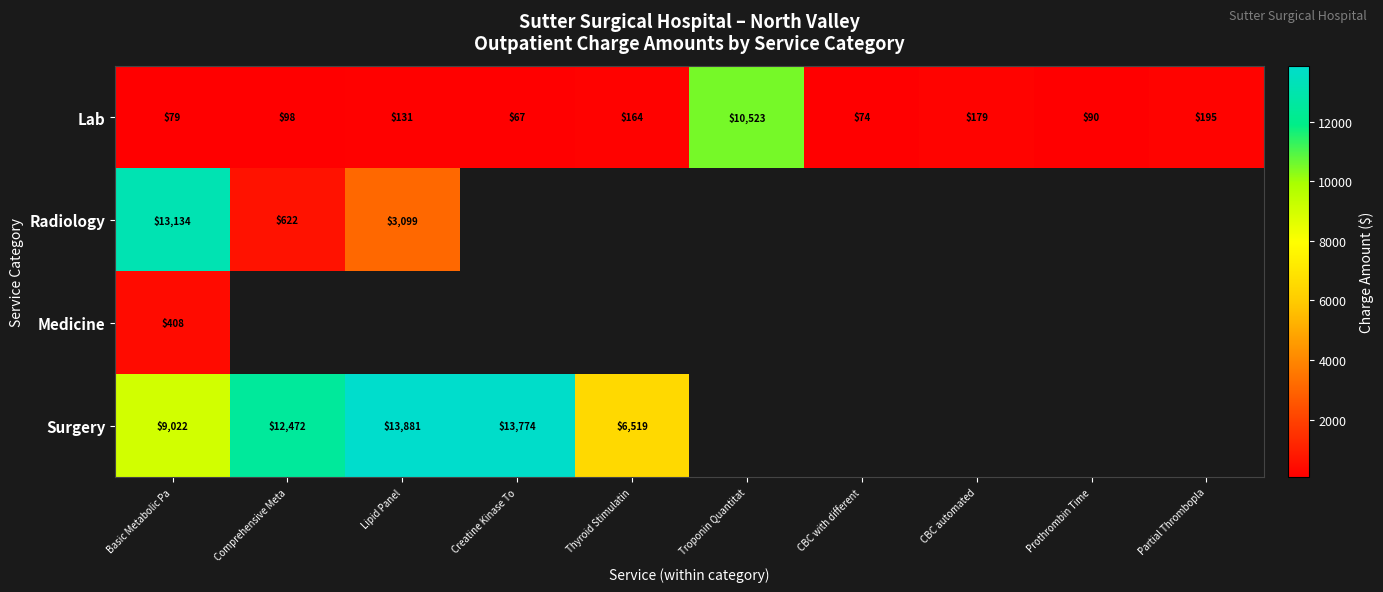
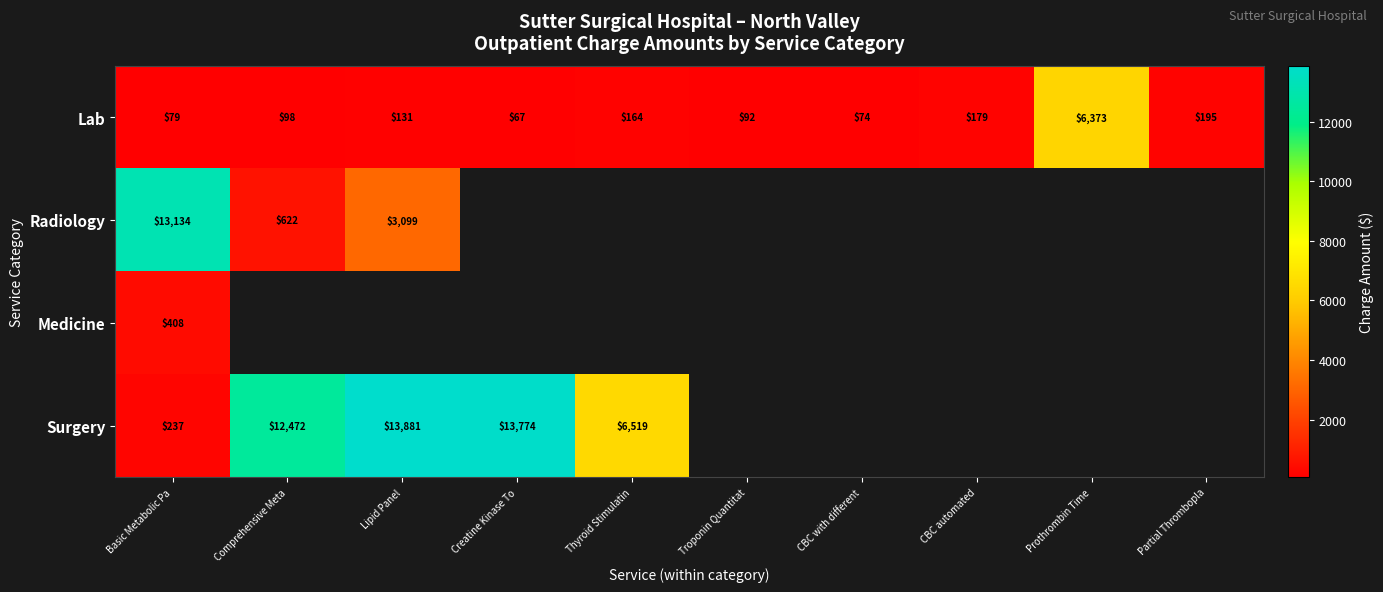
  {
    "Lab": {
      "Basic Metabolic Pa": "$79",
      "Comprehensive Meta": "$98",
      "Lipid Panel": "$131",
      "Creatine Kinase To": "$67",
      "Thyroid Stimulatin": "$164",
-     "Troponin Quantitat": "$10,523",
+     "Troponin Quantitat": "$92",
      "CBC with different": "$74",
      "CBC automated": "$179",
-     "Prothrombin Time": "$90",
+     "Prothrombin Time": "$6,373",
      "Partial Thrombopla": "$195"
    },
    "Radiology": {
      "Basic Metabolic Pa": "$13,134",
      "Comprehensive Meta": "$622",
      "Lipid Panel": "$3,099"
    },
    "Medicine": {
      "Basic Metabolic Pa": "$408"
    },
    "Surgery": {
-     "Basic Metabolic Pa": "$9,022",
+     "Basic Metabolic Pa": "$237",
      "Comprehensive Meta": "$12,472",
      "Lipid Panel": "$13,881",
      "Creatine Kinase To": "$13,774",
      "Thyroid Stimulatin": "$6,519"
    }
  }
